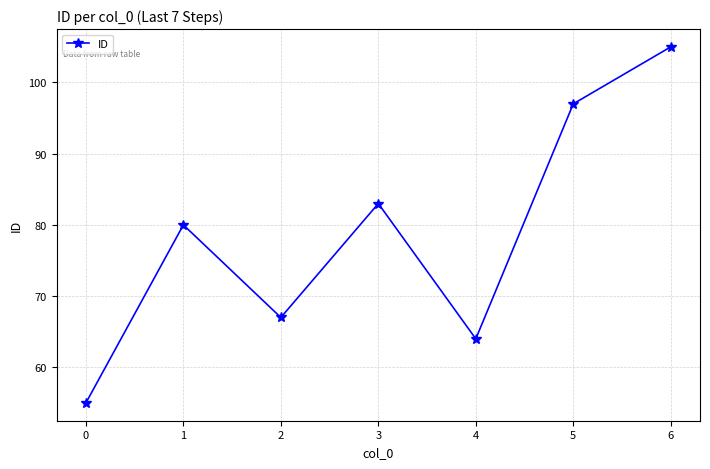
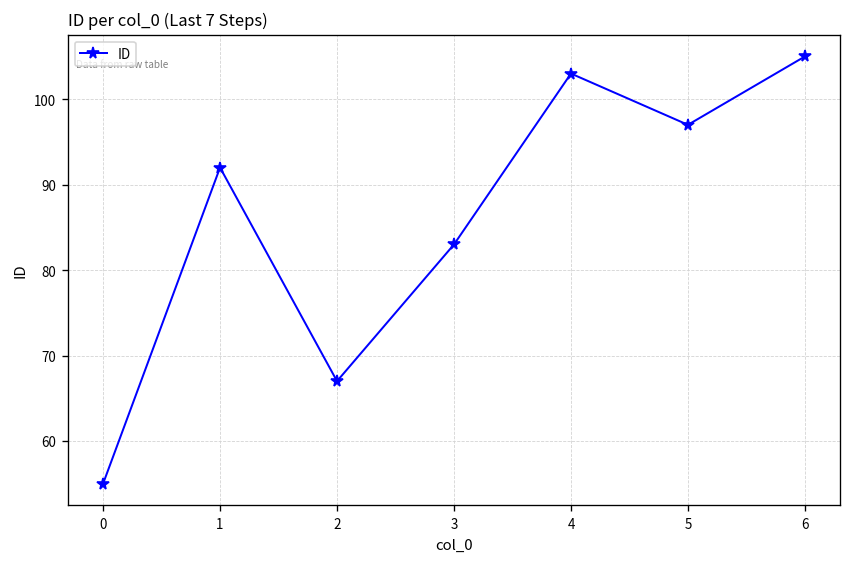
  {
    "0": 55,
-   "1": 80,
+   "1": 92,
    "2": 67,
    "3": 83,
-   "4": 64,
+   "4": 103,
    "5": 97,
    "6": 105
  }
